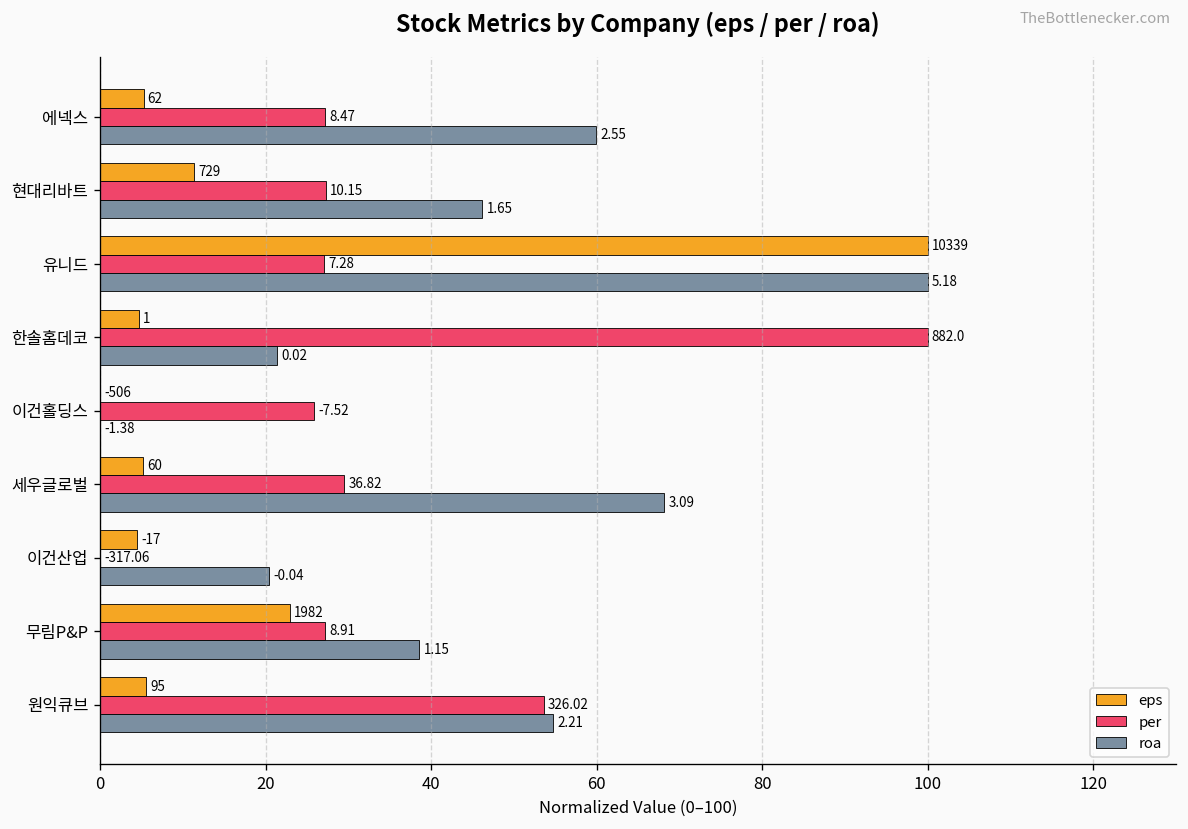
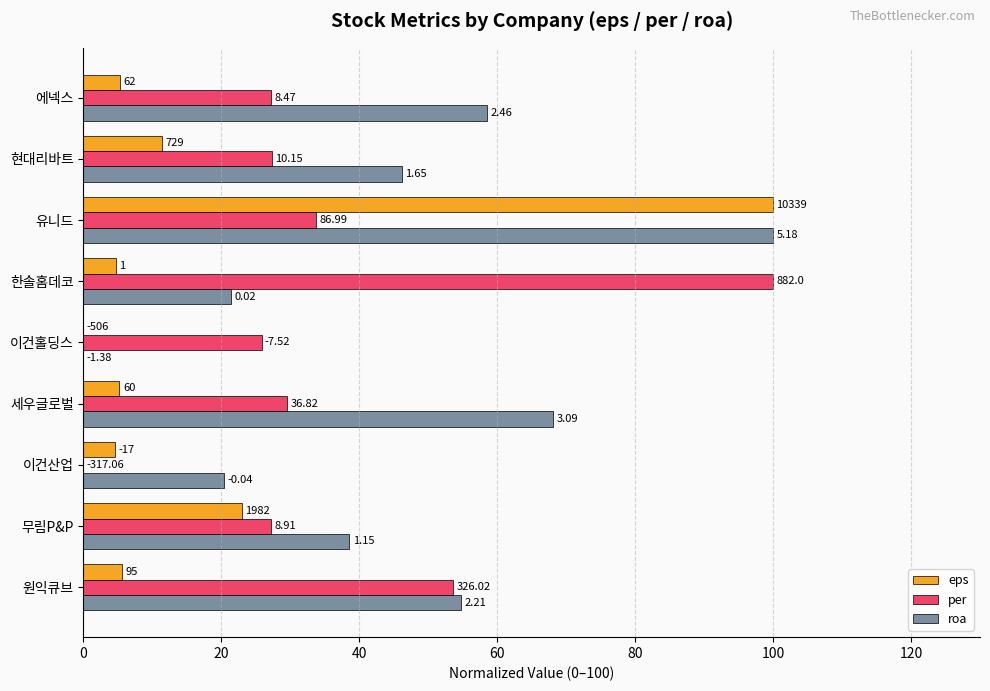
  {
    "per": {
-     "유니드": 7.28
+     "유니드": 86.99
    },
    "roa": {
-     "에넥스": 2.55
+     "에넥스": 2.46
    }
  }
